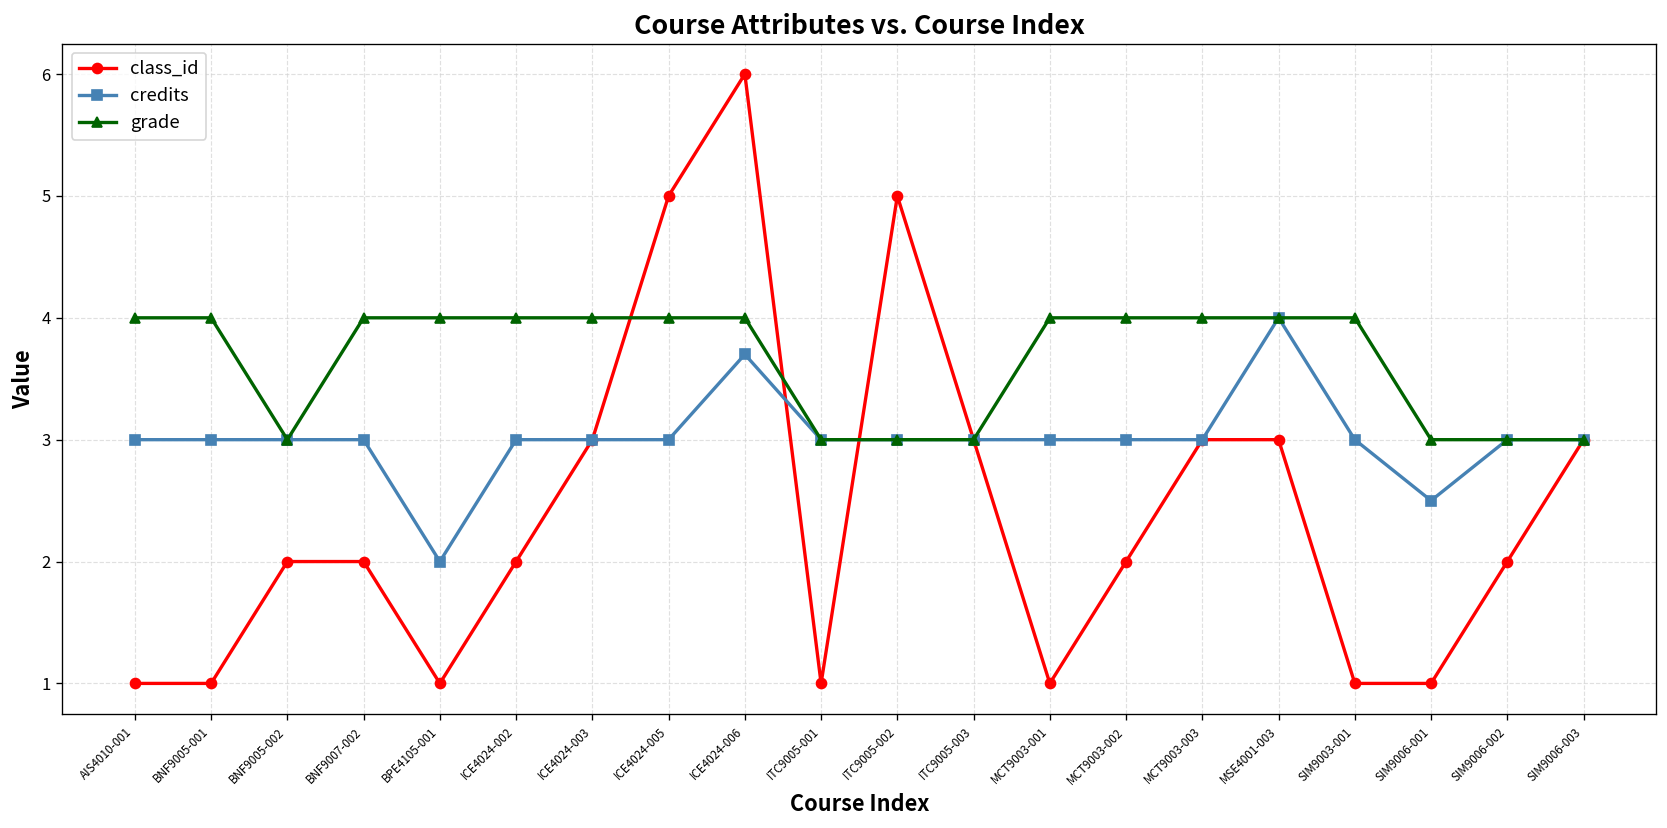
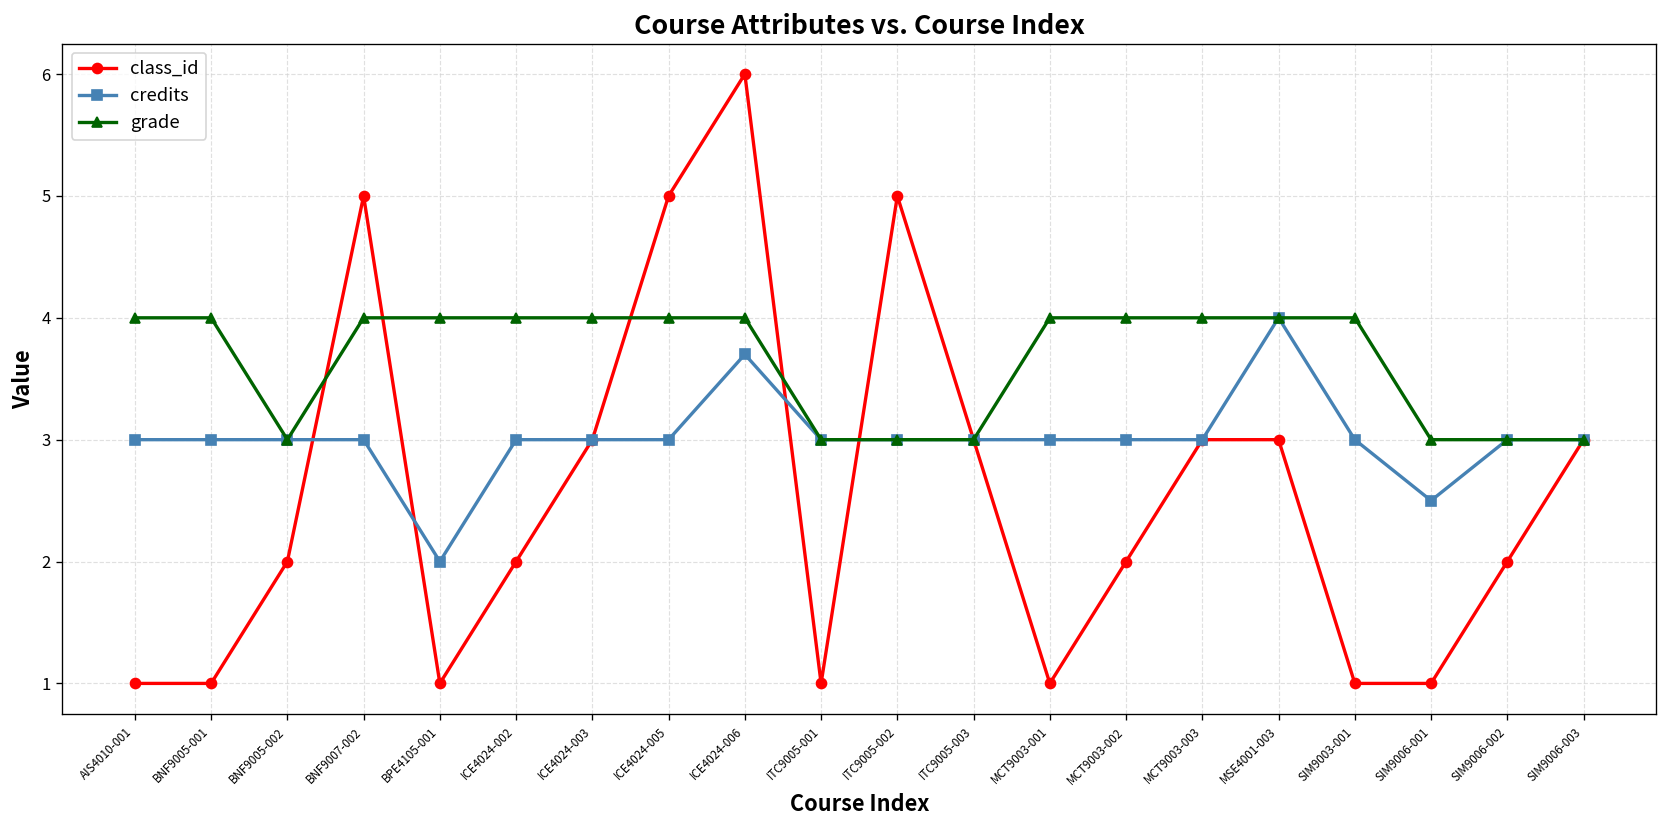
  {
    "class_id": {
      "AIS4010-001": 1,
      "BNF9005-001": 1,
      "BNF9005-002": 2,
-     "BNF9007-002": 2,
+     "BNF9007-002": 5,
      "BPE4105-001": 1,
      "ICE4024-002": 2,
      "ICE4024-005": 5,
      "ICE4024-006": 6,
      "ITC9005-001": 1,
      "ITC9005-002": 5,
      "MCT9003-001": 1,
      "MCT9003-002": 2,
      "MSE4001-003": 3,
      "SIM9003-001": 1,
      "SIM9006-001": 1,
      "SIM9006-002": 2
    },
    "credits": {
      "AIS4010-001": 3,
      "BNF9005-001": 3,
      "BNF9007-002": 3,
      "BPE4105-001": 2,
      "ICE4024-002": 3,
      "ICE4024-005": 3,
      "ICE4024-006": 3.70,
      "MCT9003-001": 3,
      "MCT9003-002": 3,
      "SIM9003-001": 3,
      "SIM9006-001": 2.50
    },
    "grade": {
      "AIS4010-001": 4,
      "BNF9005-001": 4,
      "BNF9007-002": 4,
      "BPE4105-001": 4,
      "ICE4024-002": 4,
      "ICE4024-003": 4,
      "ICE4024-005": 4,
      "ICE4024-006": 4,
      "MCT9003-001": 4,
      "MCT9003-002": 4,
      "MCT9003-003": 4,
      "SIM9003-001": 4,
      "SIM9006-001": 3
    }
  }
